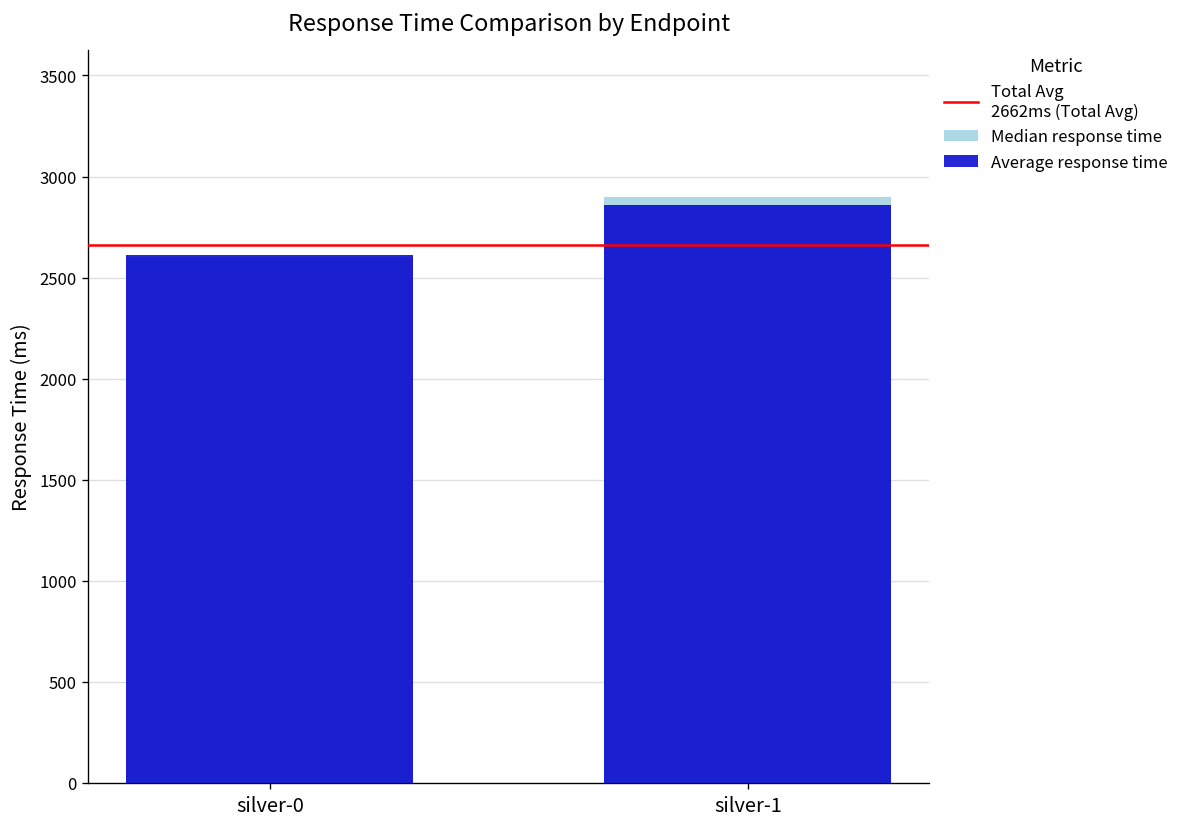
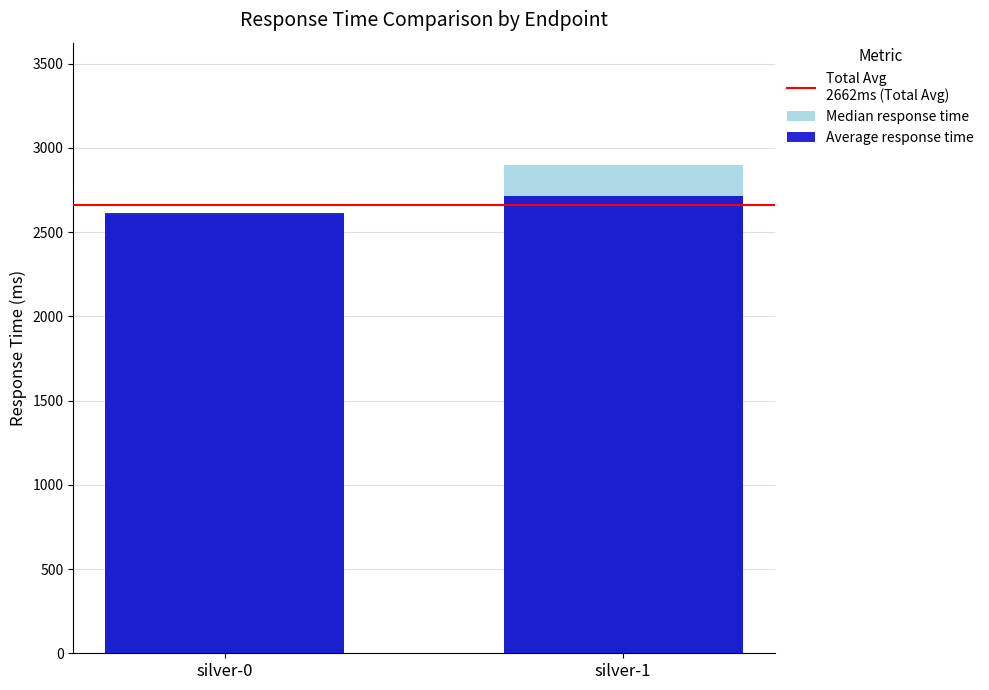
  {
    "Median response time": {
      "silver-1": 2900
    },
    "Average response time": {
      "silver-0": 2610,
-     "silver-1": 2860
+     "silver-1": 2710
    }
  }
